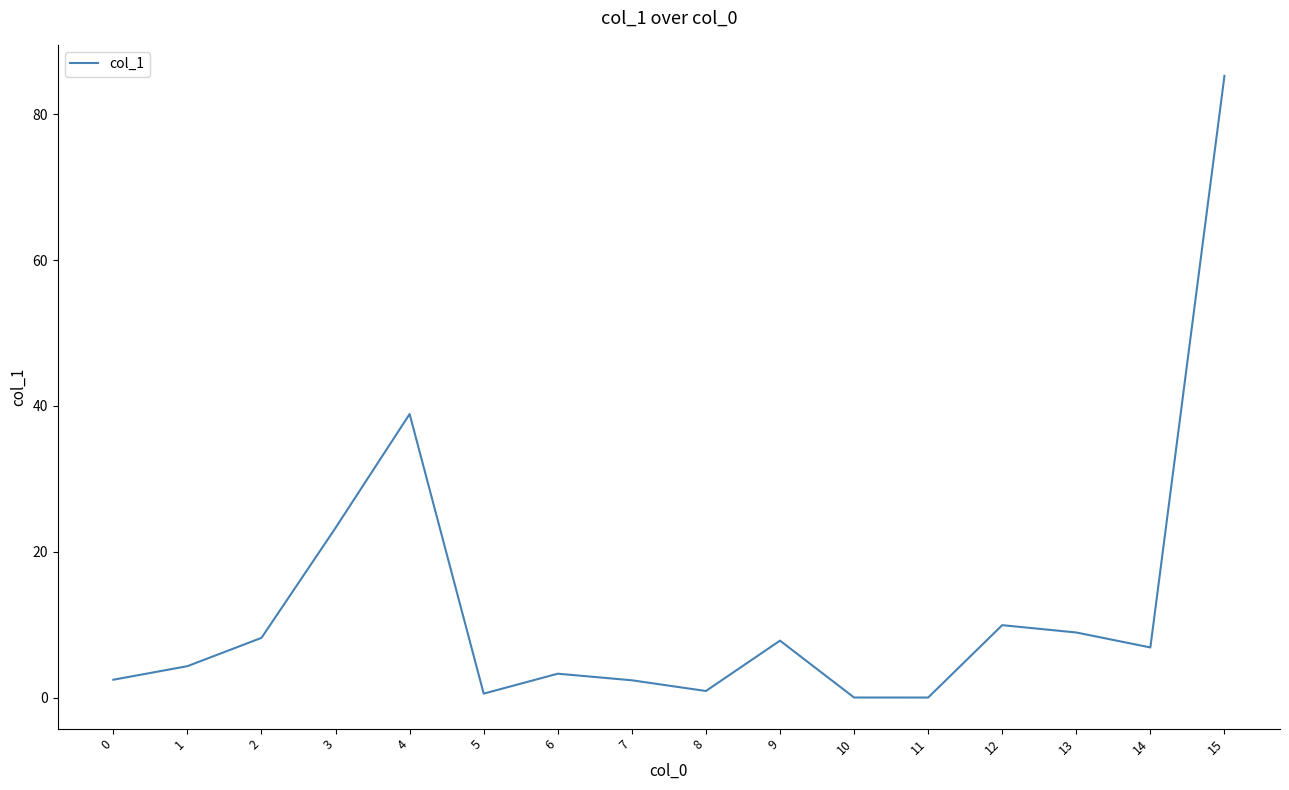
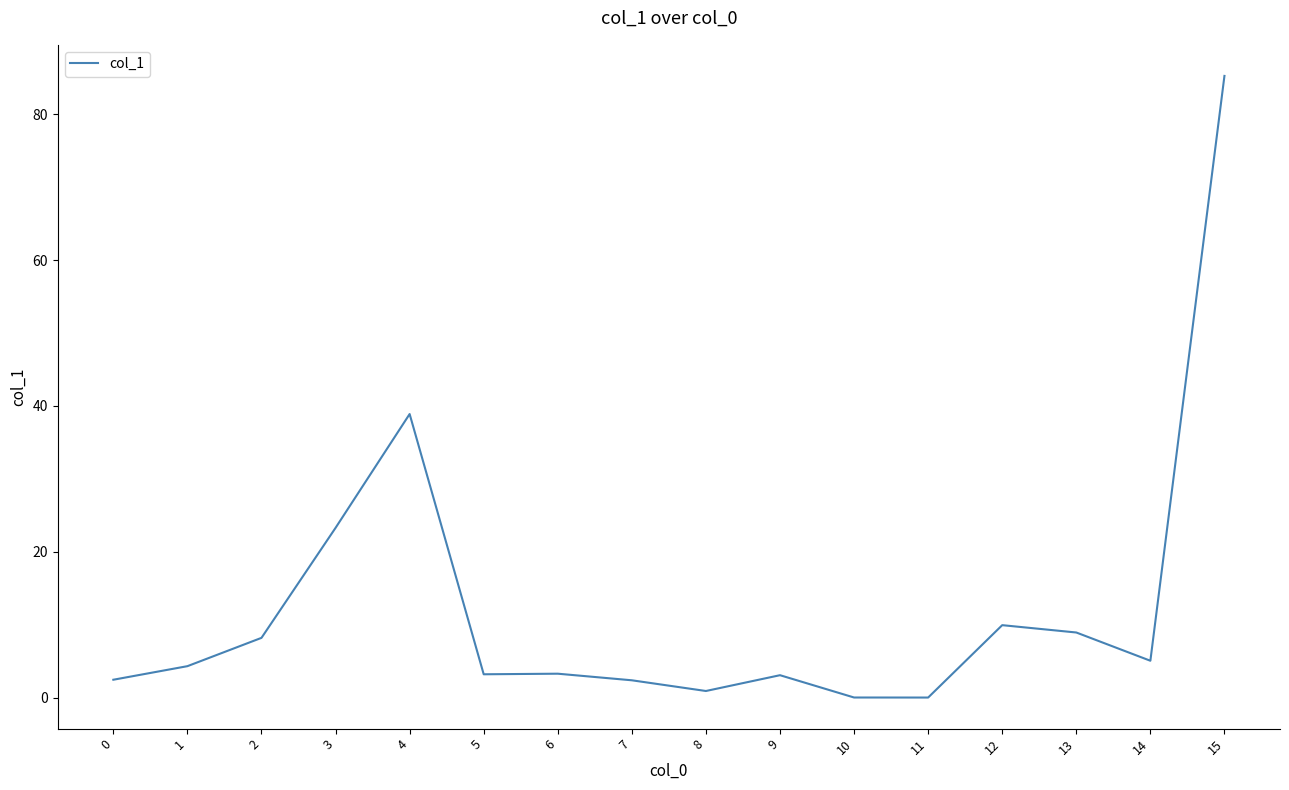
  {
    "0": 2,
    "1": 4,
    "2": 8,
    "3": 23,
    "4": 39,
-   "5": 1,
+   "5": 3,
    "6": 3,
    "7": 2,
    "8": 1,
-   "9": 8,
+   "9": 3,
    "10": 0,
    "11": 0,
    "12": 10,
    "13": 9,
-   "14": 7,
+   "14": 5,
    "15": 85
  }
